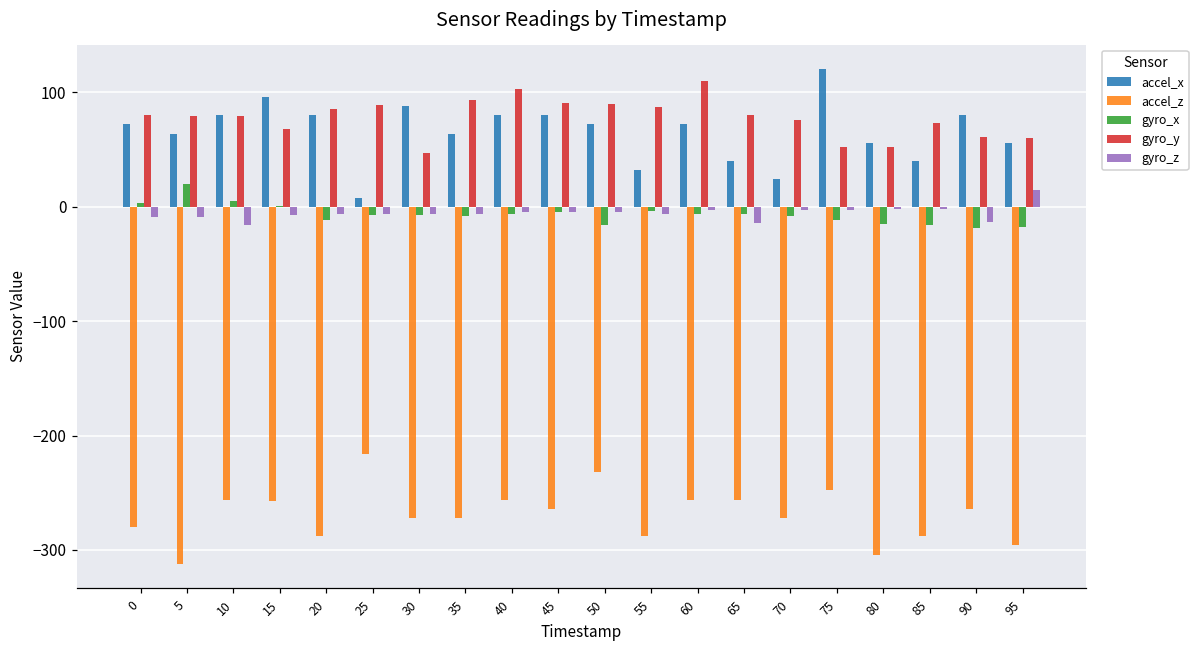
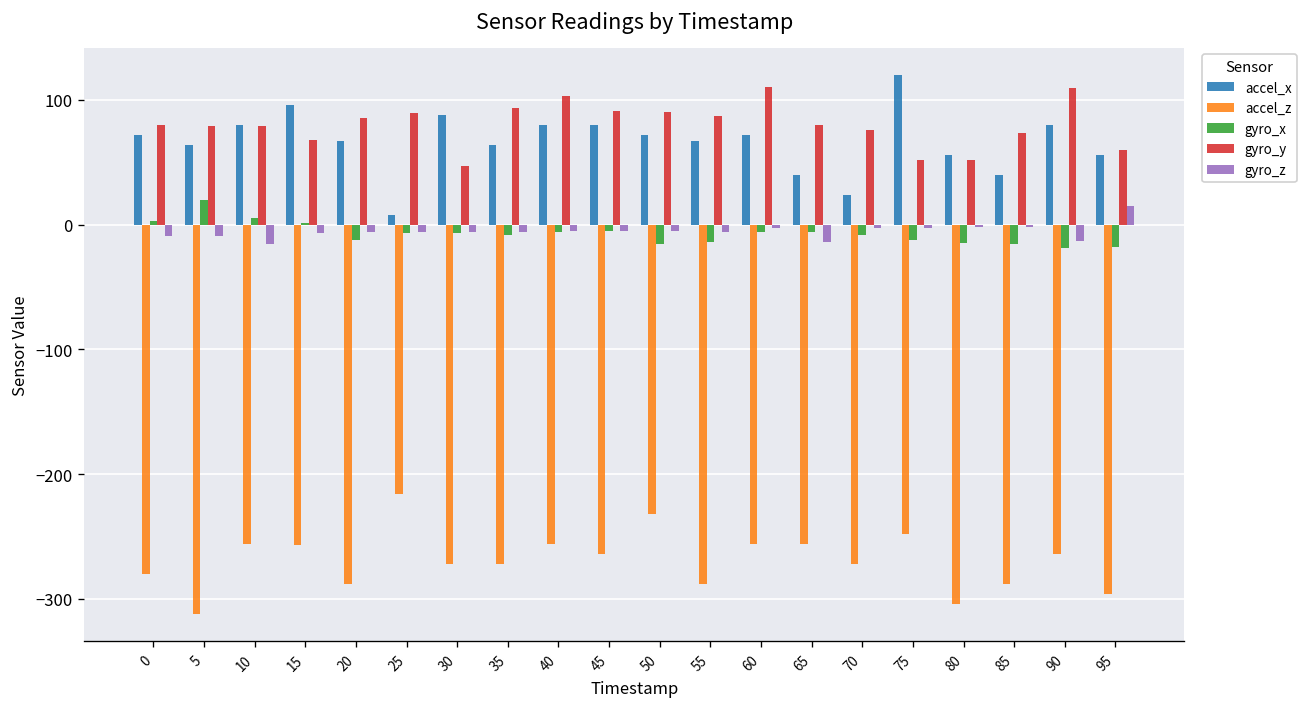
  {
    "accel_x": {
      "0": 72,
      "5": 64,
      "10": 80,
      "15": 96,
-     "20": 80,
+     "20": 67,
      "25": 8,
      "30": 88,
      "35": 64,
      "40": 80,
      "45": 80,
      "50": 72,
-     "55": 32,
+     "55": 67,
      "60": 72,
      "65": 40,
      "70": 24,
      "75": 120,
      "80": 56,
      "85": 40,
      "90": 80,
      "95": 56
    },
    "accel_z": {
      "0": -280,
      "5": -312,
      "10": -256,
      "15": -257,
      "20": -288,
      "25": -216,
      "30": -272,
      "35": -272,
      "40": -256,
      "45": -264,
      "50": -232,
      "55": -288,
      "60": -256,
      "65": -256,
      "70": -272,
      "75": -248,
      "80": -304,
      "85": -288,
      "90": -264,
      "95": -296
    },
    "gyro_x": {
      "0": 3,
      "5": 20,
      "10": 5,
      "20": -12,
      "25": -7,
      "30": -7,
      "35": -8,
      "40": -6,
      "45": -5,
      "50": -16,
-     "55": -4,
+     "55": -14,
      "60": -6,
      "65": -6,
      "70": -8,
      "75": -12,
      "80": -15,
      "85": -16,
      "90": -19,
      "95": -18
    },
    "gyro_y": {
      "0": 80,
      "5": 79,
      "10": 79,
      "15": 68,
      "20": 85,
      "25": 89,
      "30": 47,
      "35": 93,
      "40": 103,
      "45": 91,
      "50": 90,
      "55": 87,
      "60": 110,
      "65": 80,
      "70": 76,
      "75": 52,
      "80": 52,
      "85": 73,
-     "90": 61,
+     "90": 109,
      "95": 60
    },
    "gyro_z": {
      "0": -9,
      "5": -9,
      "10": -16,
      "15": -7,
      "20": -6,
      "25": -6,
      "30": -6,
      "35": -6,
      "40": -5,
      "45": -5,
      "50": -5,
      "55": -6,
      "60": -3,
      "65": -14,
      "70": -3,
      "75": -3,
      "90": -13,
      "95": 15
    }
  }
